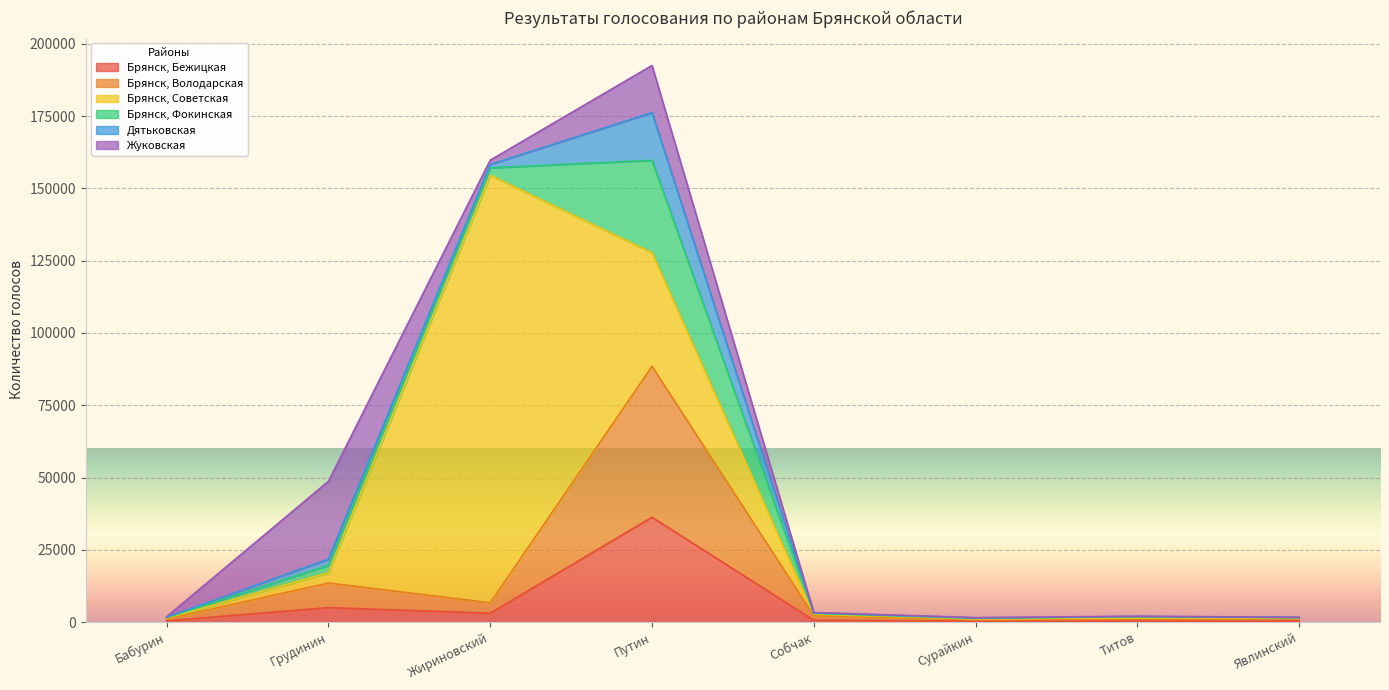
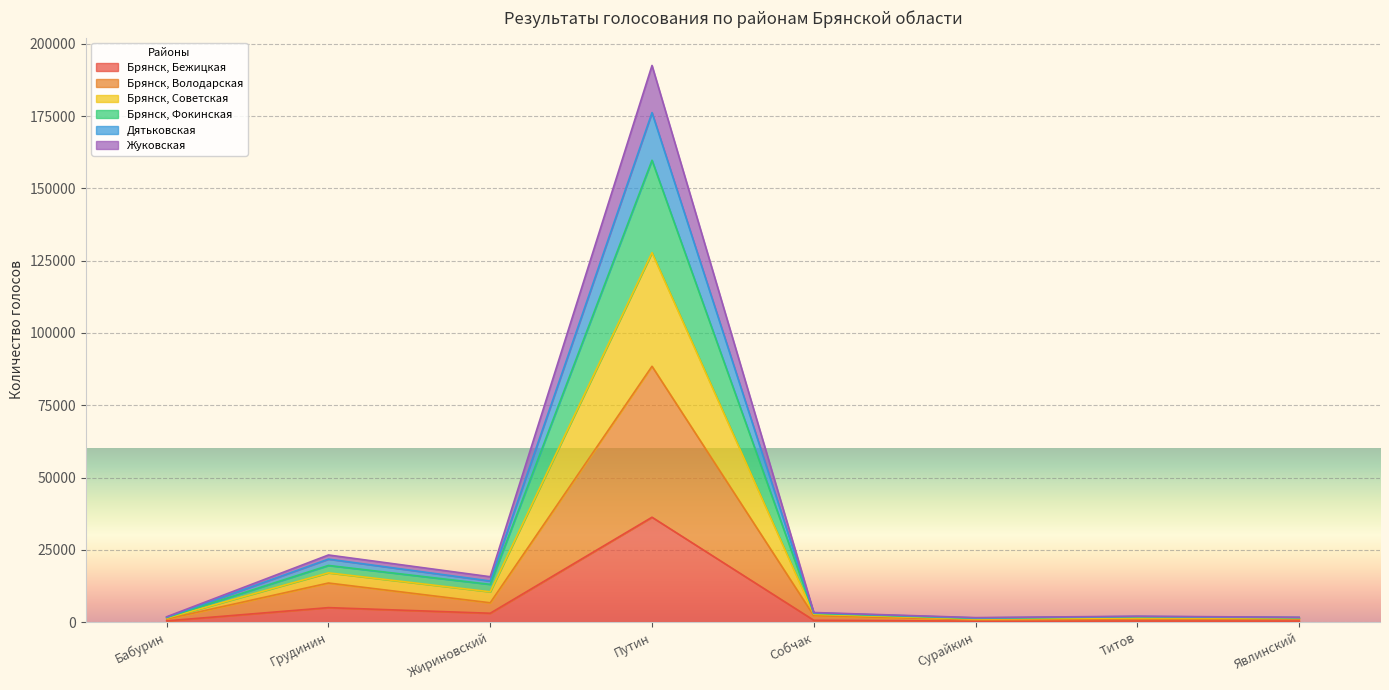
  {
    "Брянск, Советская": {
      "Грудинин": 4000,
-     "Жириновский": 148000,
+     "Жириновский": 4000,
      "Путин": 39000
    },
    "Брянск, Фокинская": {
      "Грудинин": 3000,
      "Жириновский": 3000,
      "Путин": 32000
    },
    "Дятьковская": {
      "Грудинин": 2000,
      "Жириновский": 1000,
      "Путин": 16000
    },
    "Жуковская": {
-     "Грудинин": 27000,
+     "Грудинин": 1000,
      "Жириновский": 1000,
      "Путин": 16000
    }
  }
